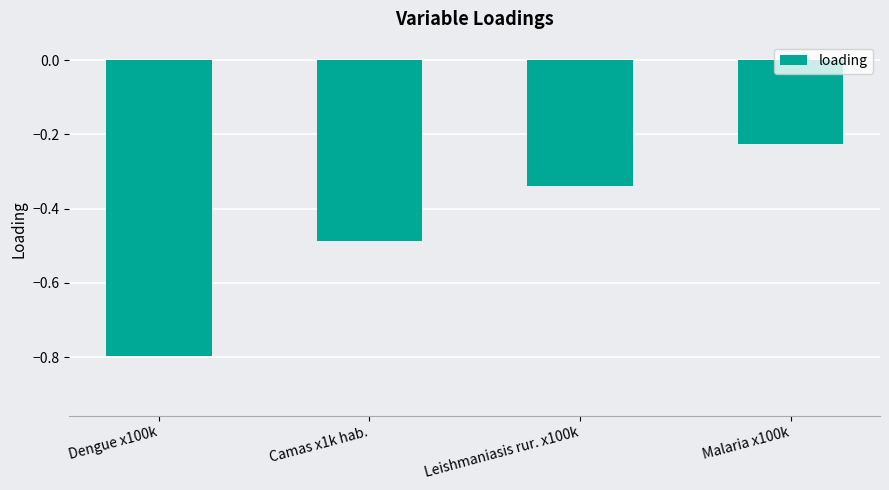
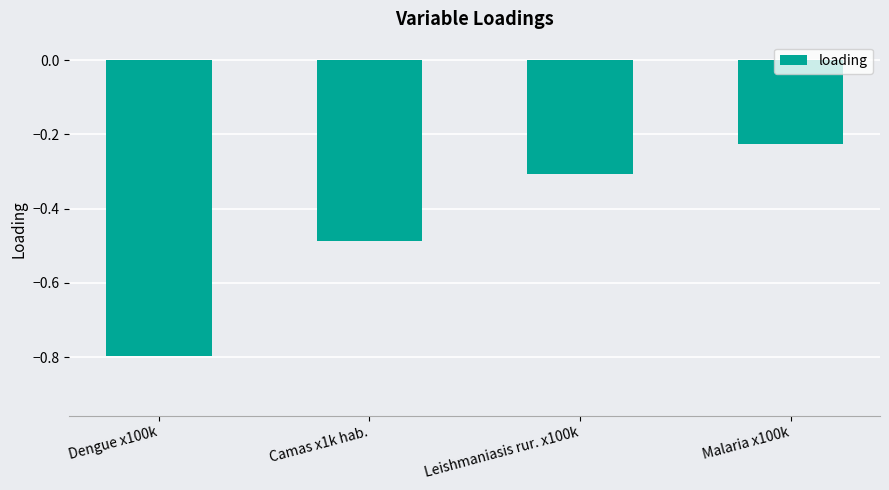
  {
    "Dengue x100k": -0.80,
    "Camas x1k hab.": -0.49,
-   "Leishmaniasis rur. x100k": -0.34,
+   "Leishmaniasis rur. x100k": -0.31,
    "Malaria x100k": -0.22
  }
